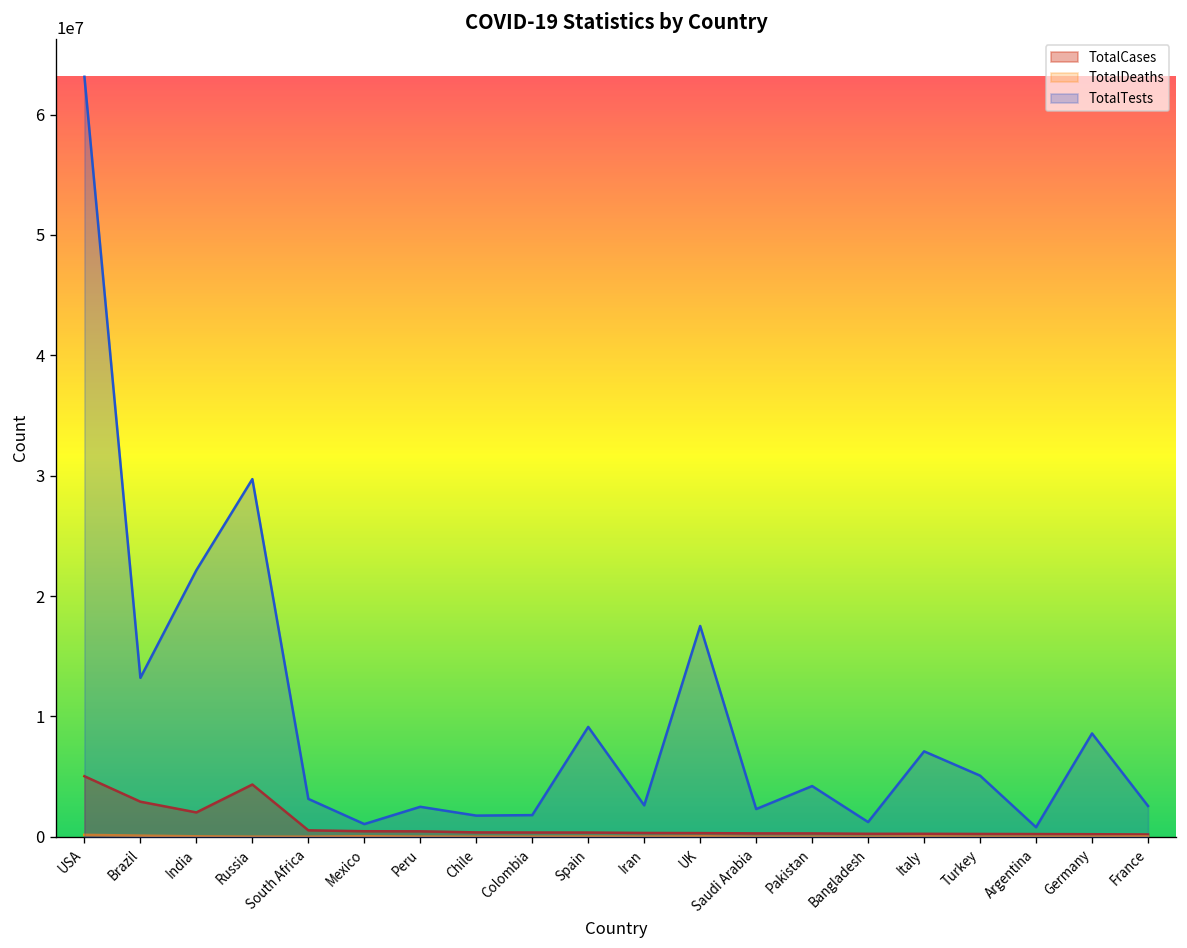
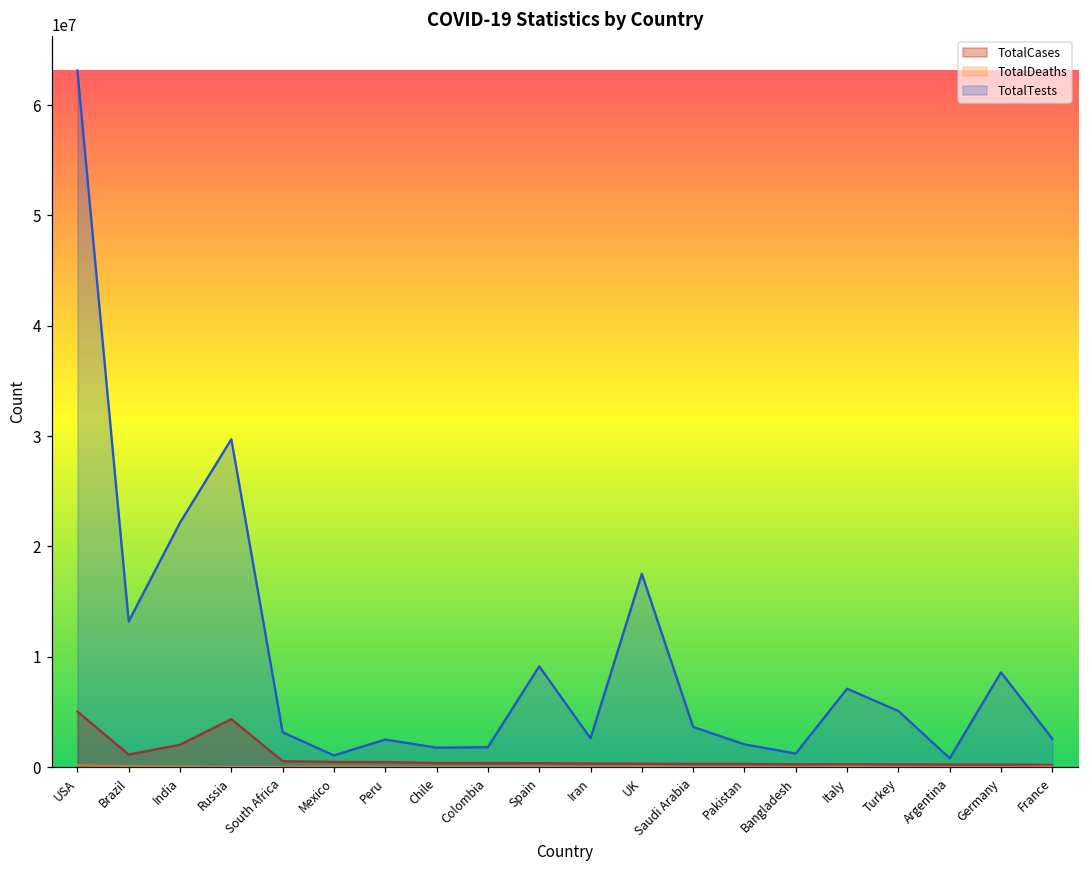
  {
    "TotalCases": {
      "USA": 5000000,
-     "Brazil": 2900000,
+     "Brazil": 1100000,
      "India": 2000000,
      "Russia": 4300000,
      "South Africa": 500000,
      "Mexico": 500000,
      "Peru": 500000,
      "Chile": 400000,
      "Colombia": 400000,
      "Spain": 400000,
      "Iran": 300000,
      "UK": 300000,
      "Saudi Arabia": 300000,
      "Pakistan": 300000
    },
    "TotalDeaths": {
      "USA": 200000,
      "Brazil": 100000,
      "India": 0,
      "Russia": 0,
      "South Africa": 0,
      "Mexico": 100000,
      "Peru": 0,
      "Chile": 0,
      "Colombia": 0,
      "Spain": 0,
      "Iran": 0,
      "UK": 0,
      "Saudi Arabia": 0,
      "Pakistan": 0
    },
    "TotalTests": {
      "USA": 63100000,
      "Brazil": 13200000,
      "India": 22100000,
      "Russia": 29700000,
      "South Africa": 3100000,
      "Mexico": 1100000,
      "Peru": 2500000,
      "Chile": 1800000,
      "Colombia": 1800000,
      "Spain": 9100000,
      "Iran": 2600000,
      "UK": 17500000,
-     "Saudi Arabia": 2300000,
-     "Pakistan": 4200000,
+     "Saudi Arabia": 3600000,
+     "Pakistan": 2100000,
      "Bangladesh": 1200000,
      "Italy": 7100000,
      "Turkey": 5100000,
      "Argentina": 800000,
      "Germany": 8600000,
      "France": 2600000
    }
  }
